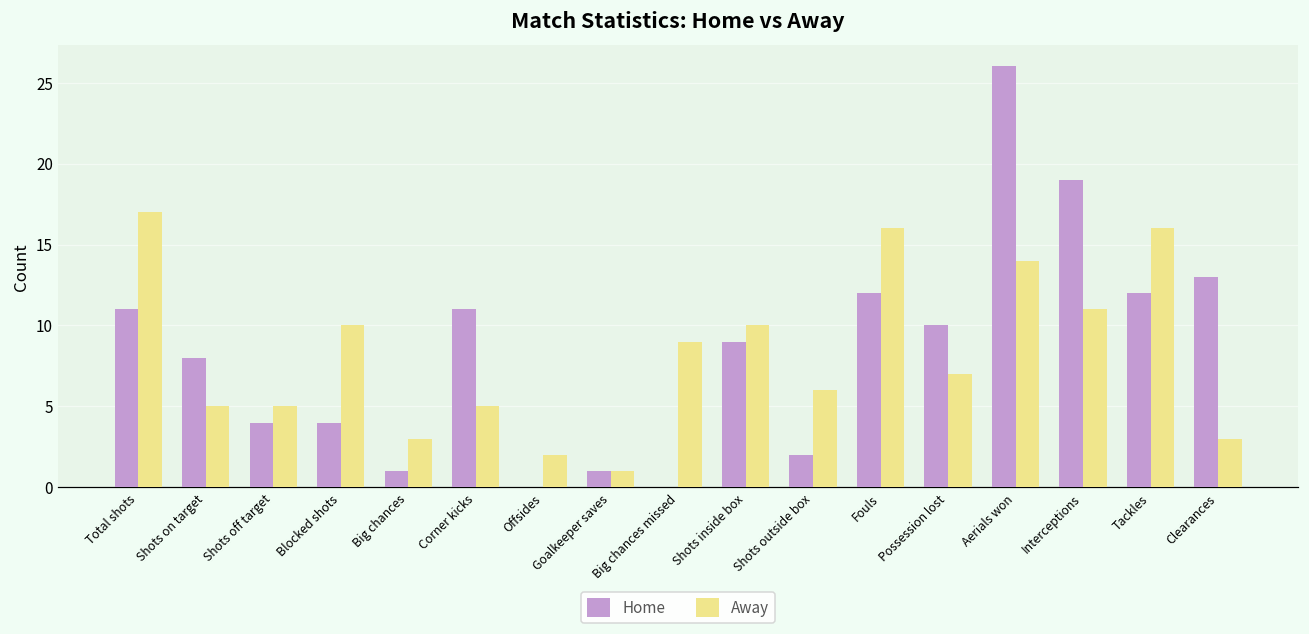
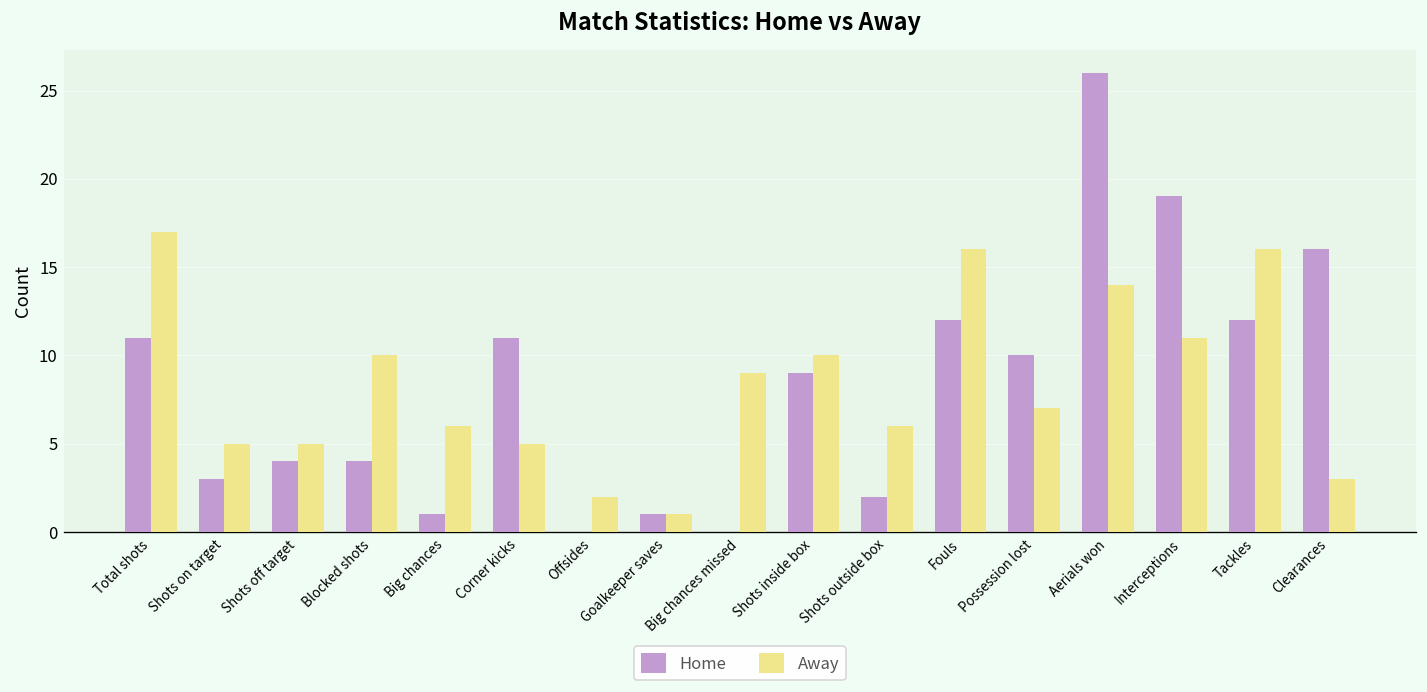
  {
    "Home": {
      "Total shots": 11,
-     "Shots on target": 8,
+     "Shots on target": 3,
      "Shots off target": 4,
      "Blocked shots": 4,
      "Big chances": 1,
      "Corner kicks": 11,
      "Offsides": 0,
      "Goalkeeper saves": 1,
      "Big chances missed": 0,
      "Shots inside box": 9,
      "Shots outside box": 2,
      "Fouls": 12,
      "Possession lost": 10,
      "Aerials won": 26,
      "Interceptions": 19,
      "Tackles": 12,
-     "Clearances": 13
+     "Clearances": 16
    },
    "Away": {
      "Total shots": 17,
      "Shots on target": 5,
      "Shots off target": 5,
      "Blocked shots": 10,
-     "Big chances": 3,
+     "Big chances": 6,
      "Corner kicks": 5,
      "Offsides": 2,
      "Goalkeeper saves": 1,
      "Big chances missed": 9,
      "Shots inside box": 10,
      "Shots outside box": 6,
      "Fouls": 16,
      "Possession lost": 7,
      "Aerials won": 14,
      "Interceptions": 11,
      "Tackles": 16,
      "Clearances": 3
    }
  }
